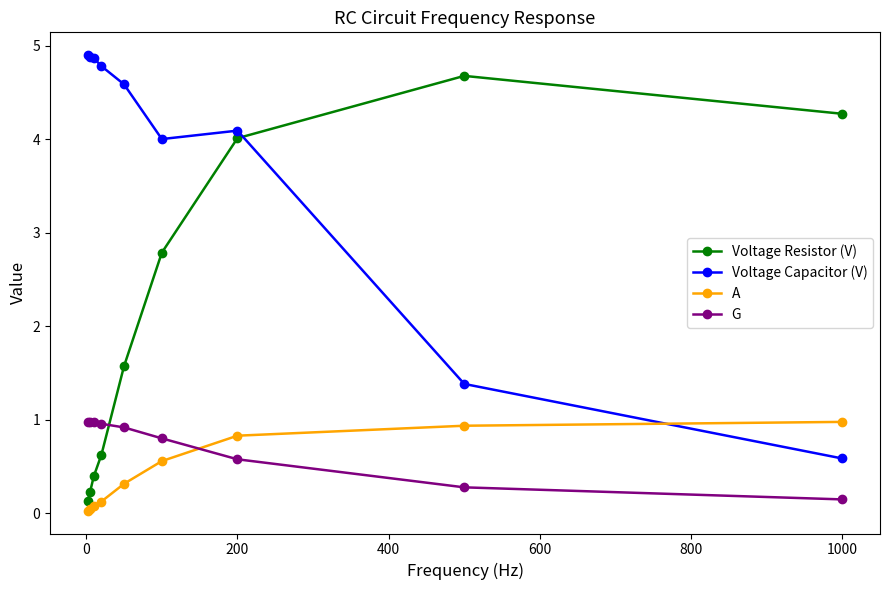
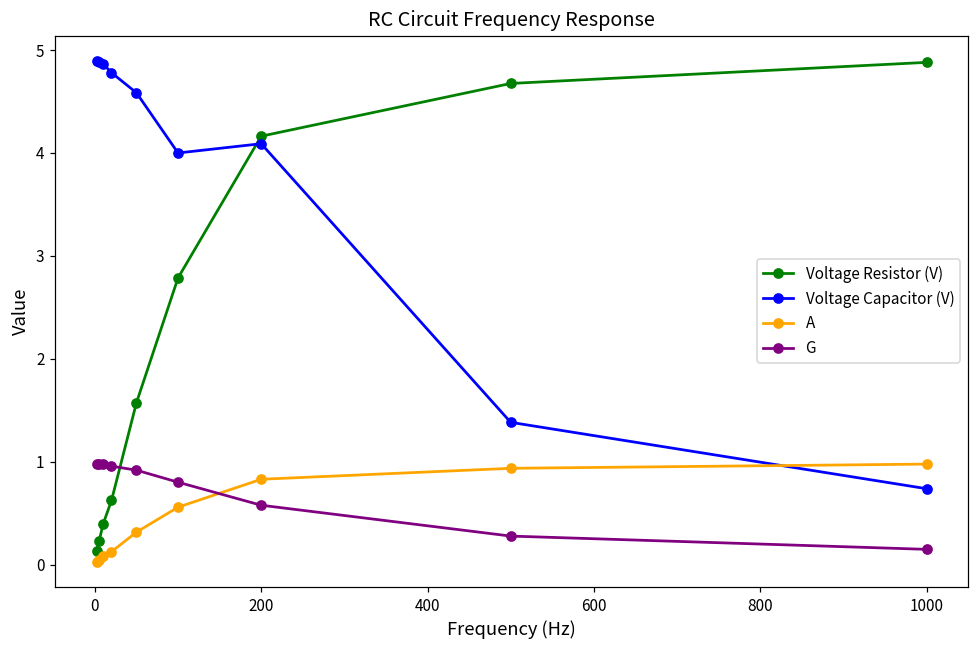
  {
    "Voltage Resistor (V)": {
-     "200": 4.0,
-     "1000": 4.3
+     "200": 4.2,
+     "1000": 4.9
    },
    "Voltage Capacitor (V)": {
      "200": 4.1,
-     "1000": 0.6
+     "1000": 0.7
    },
    "A": {
      "200": 0.8,
      "1000": 1.0
    },
    "G": {
      "200": 0.6,
      "1000": 0.1
    }
  }
